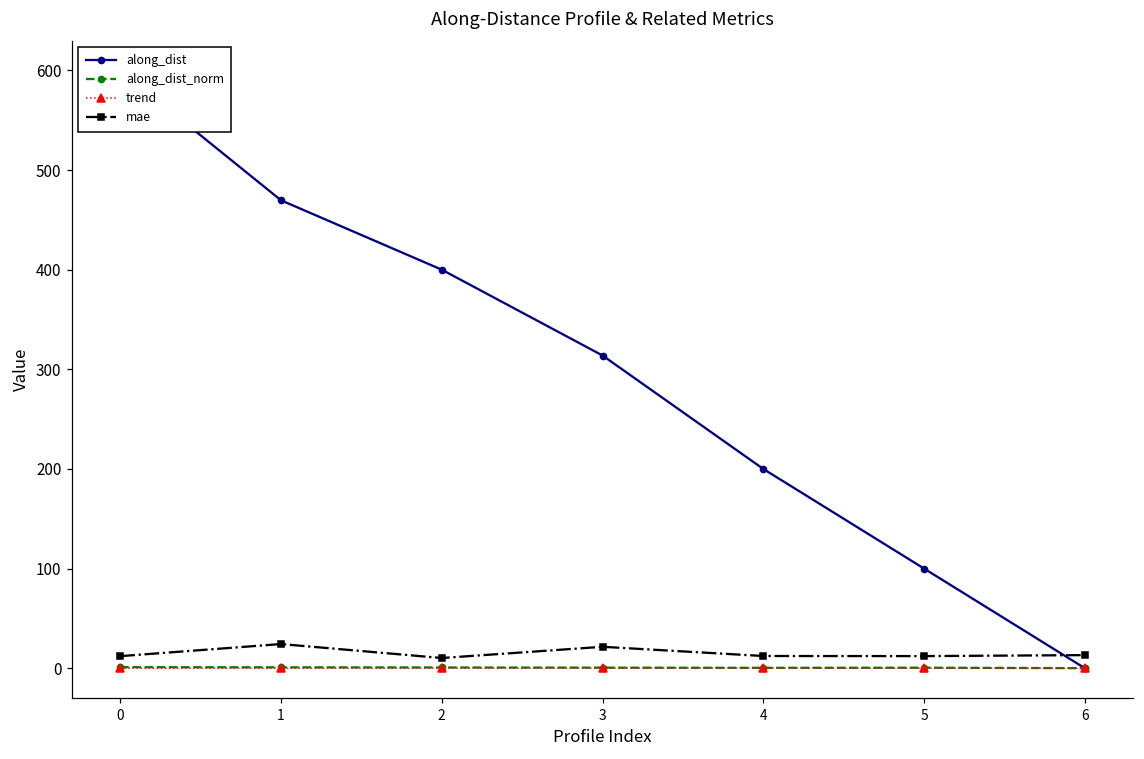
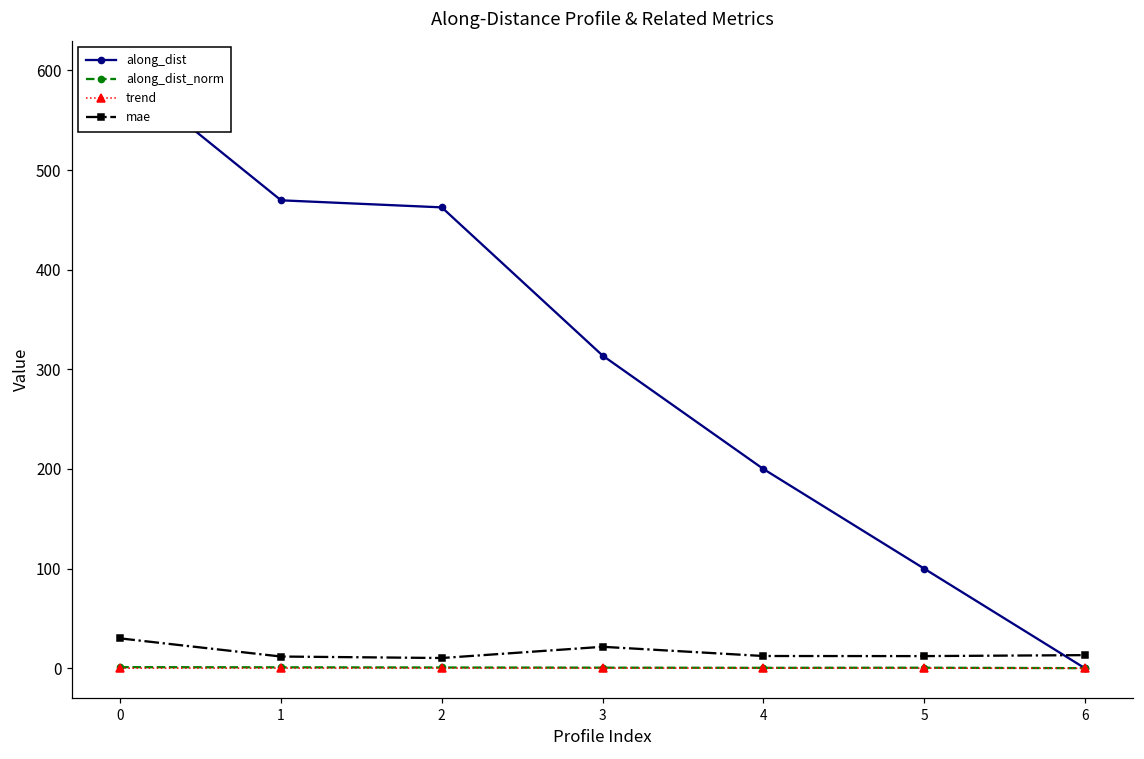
  {
    "along_dist": {
      "1": 470,
-     "2": 400,
+     "2": 460,
      "3": 310,
      "4": 200,
      "5": 100
    },
    "mae": {
-     "0": 10,
-     "1": 20,
+     "0": 30,
+     "1": 10,
      "2": 10,
      "3": 20,
      "4": 10,
      "5": 10,
      "6": 10
    }
  }
